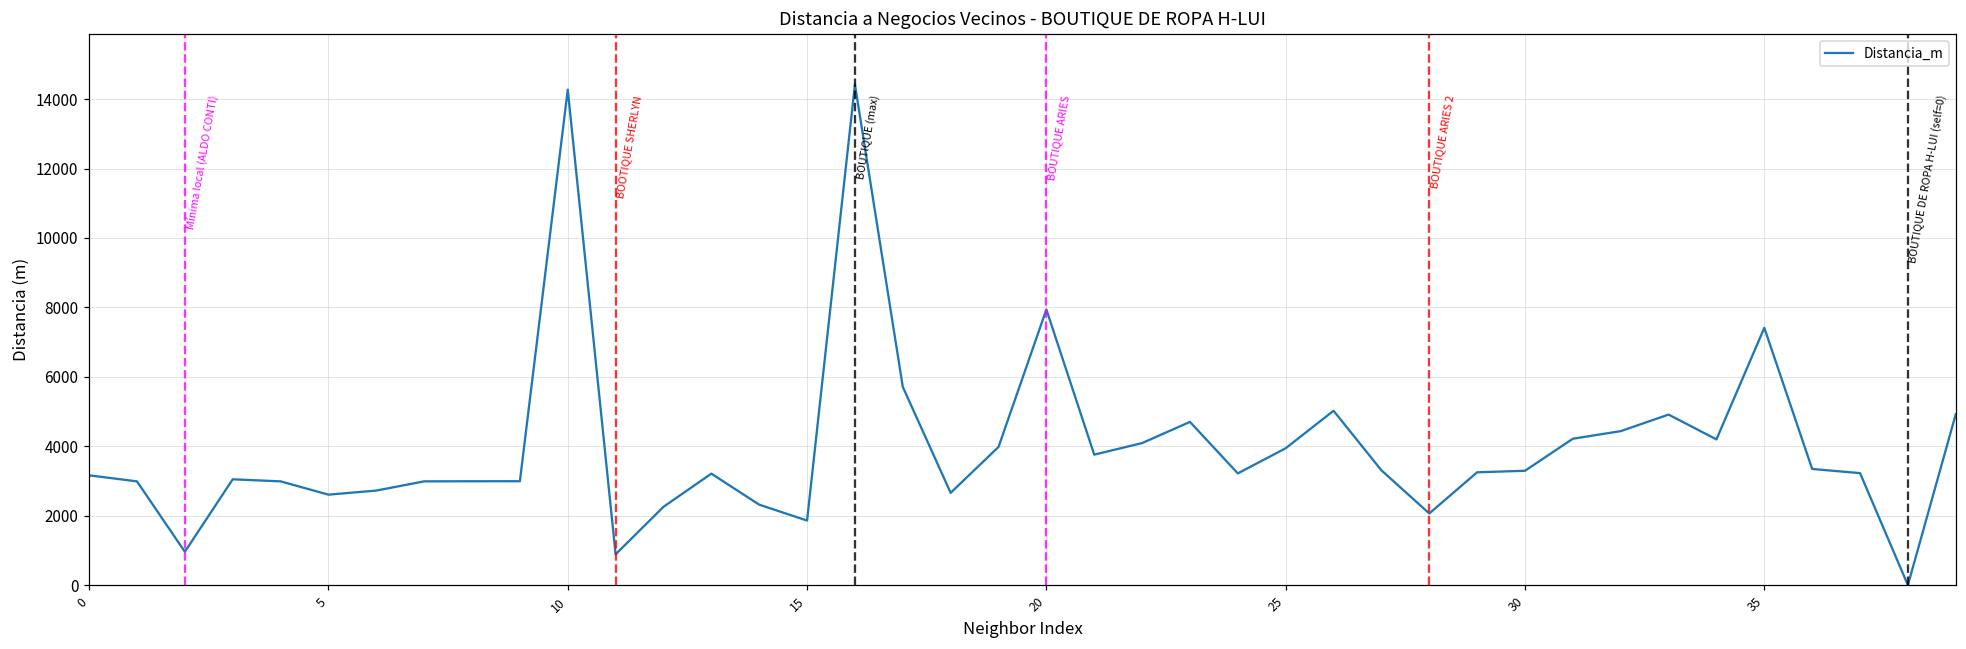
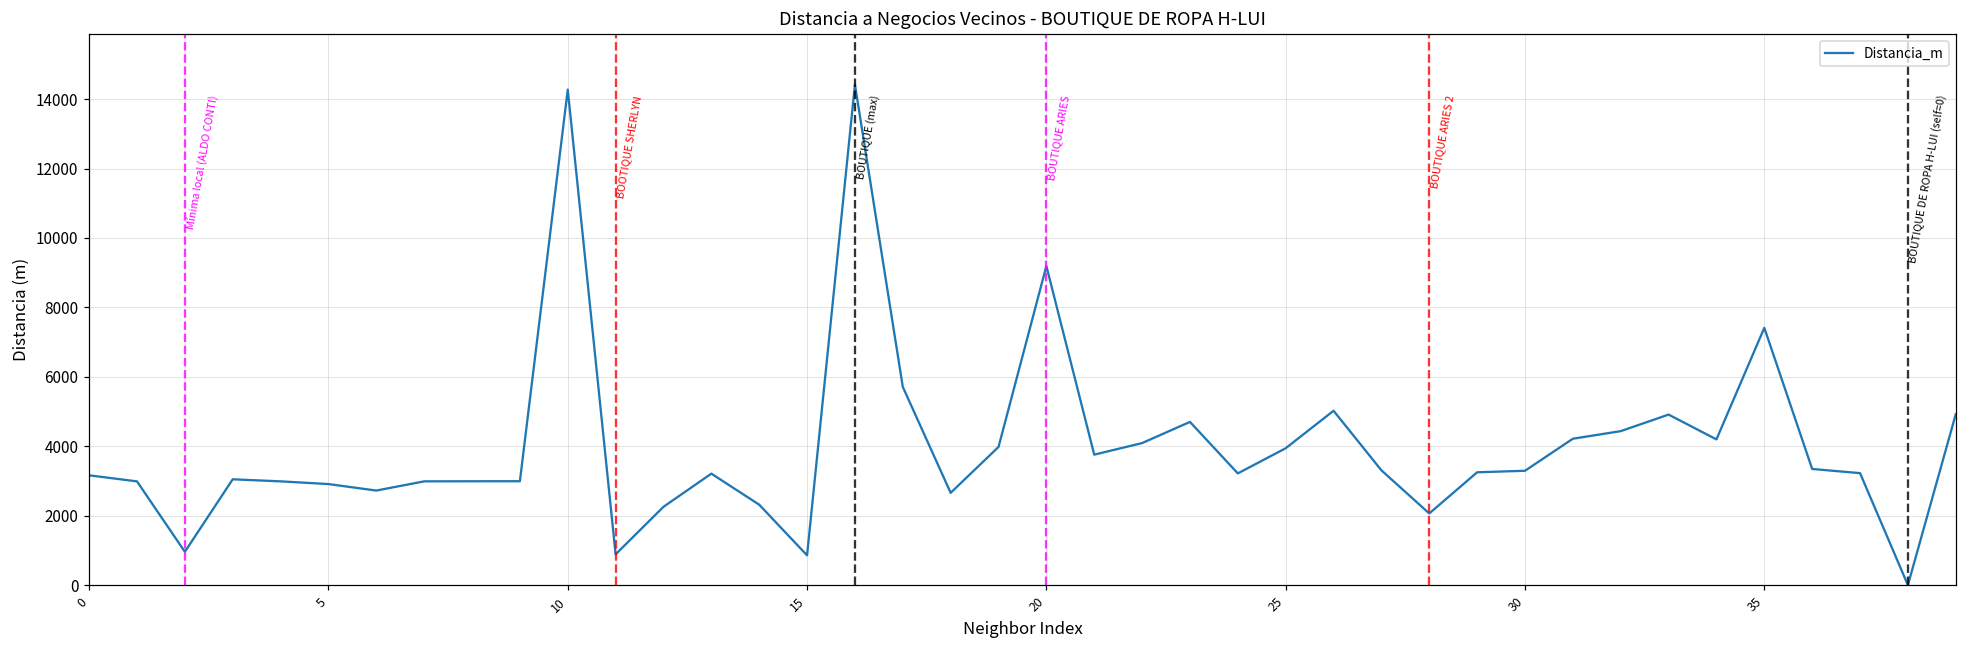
  {
    "0": 3200,
-   "5": 2600,
+   "5": 2900,
    "10": 14300,
-   "15": 1900,
-   "20": 7900,
+   "15": 900,
+   "20": 9200,
    "25": 3900,
    "30": 3300,
    "35": 7400
  }
